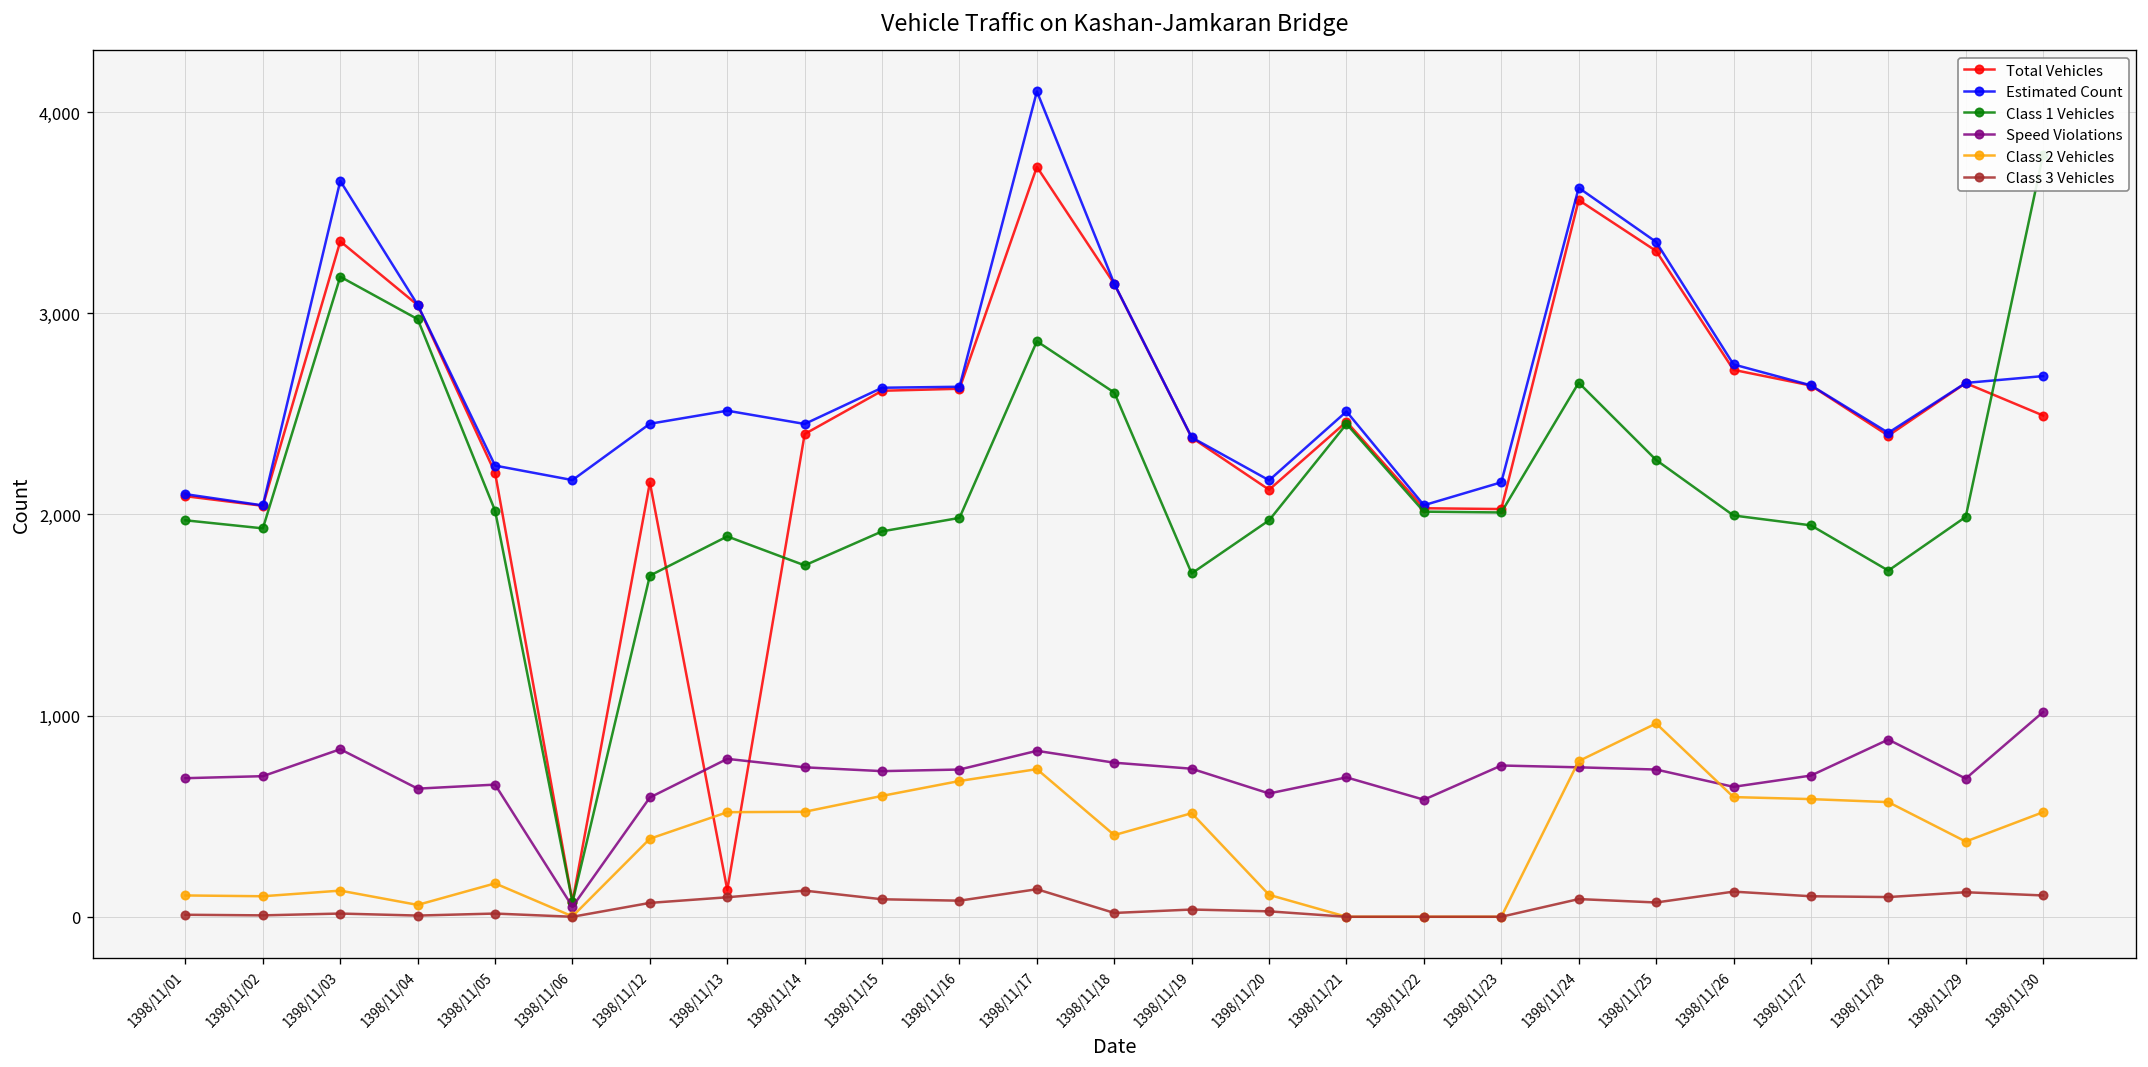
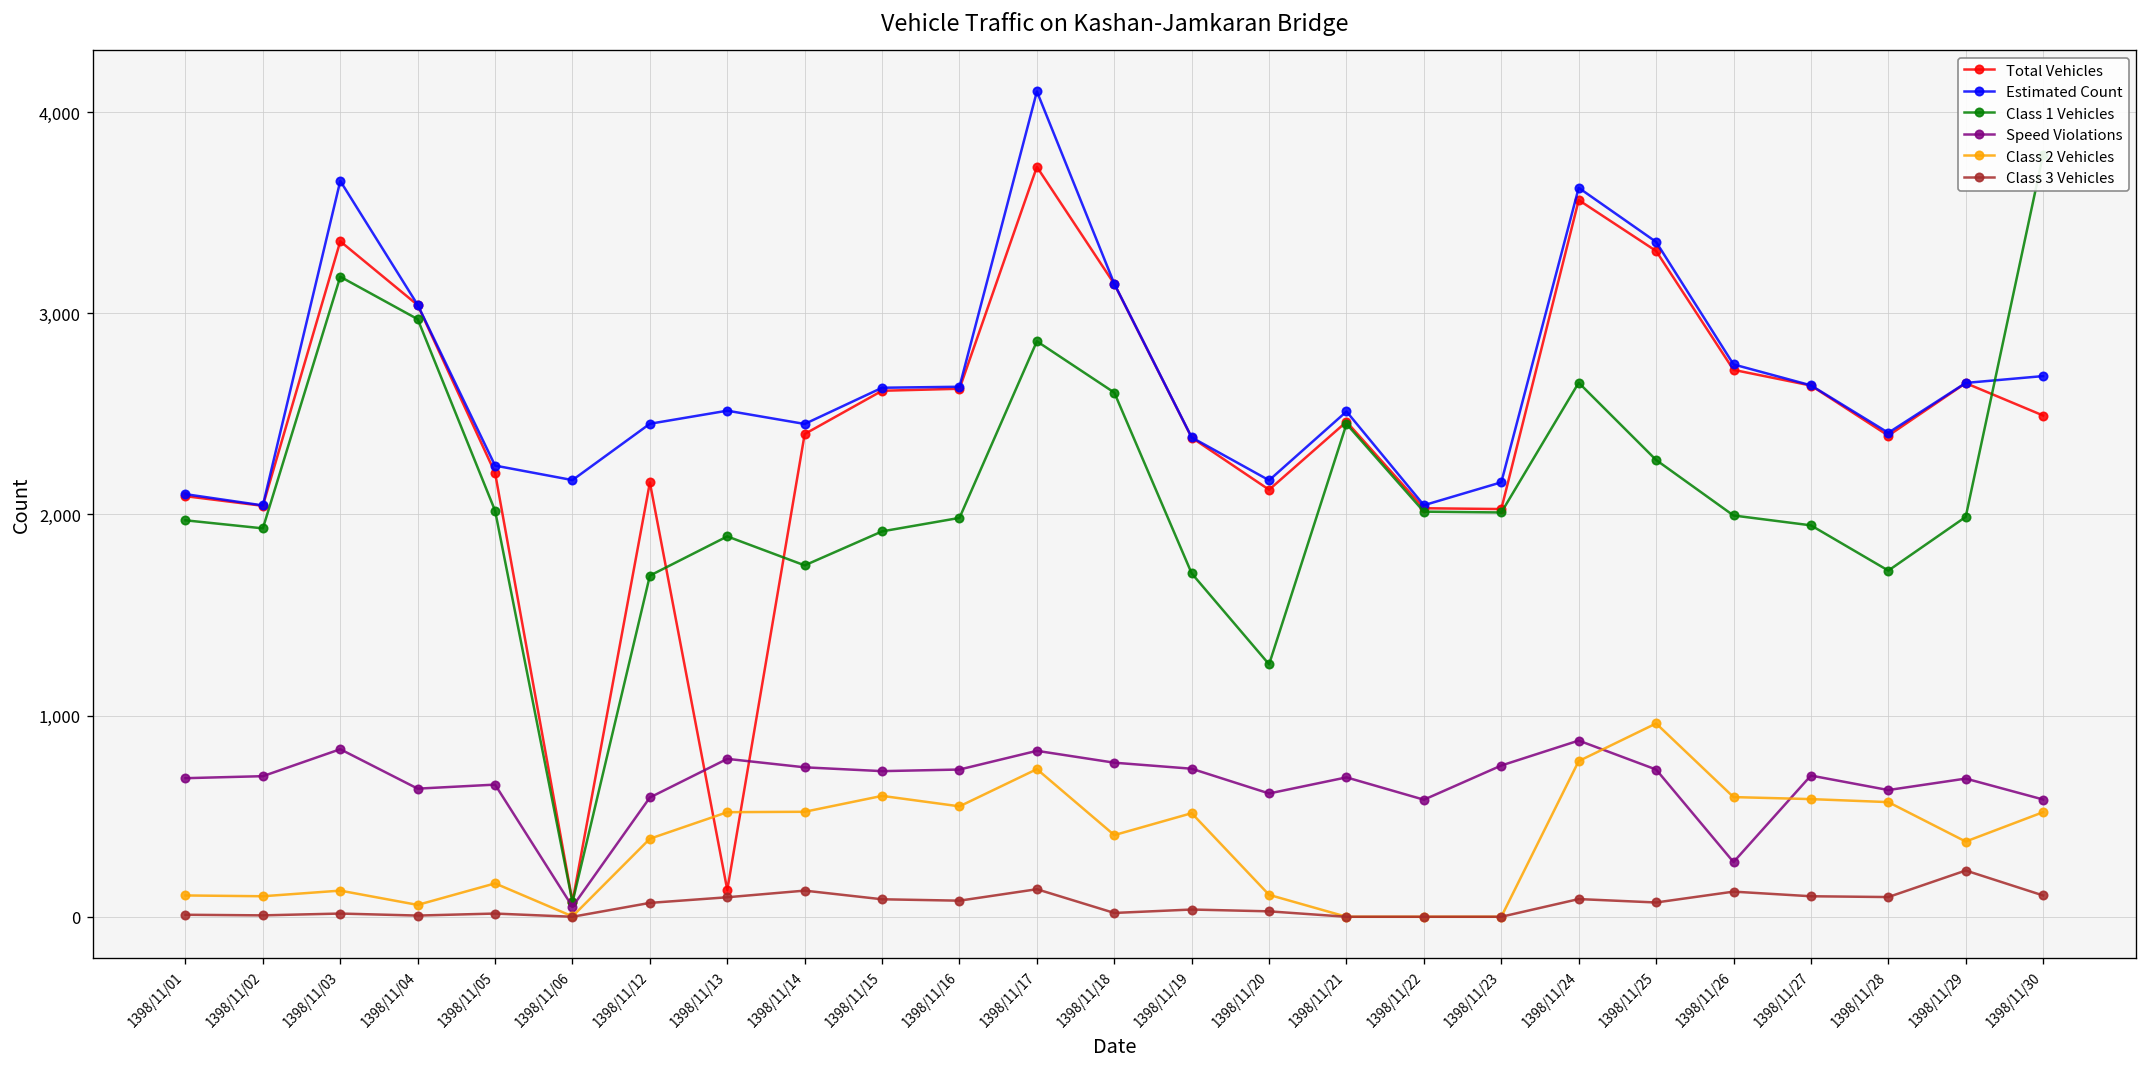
  {
    "Total Vehicles": {
      "1398/11/03": "3,360",
      "1398/11/05": "2,210",
      "1398/11/12": "2,160",
      "1398/11/13": "130",
      "1398/11/14": "2,400",
      "1398/11/17": "3,730",
      "1398/11/20": "2,120",
      "1398/11/23": "2,030",
      "1398/11/24": "3,560",
      "1398/11/25": "3,310",
      "1398/11/26": "2,720",
      "1398/11/30": "2,490"
    },
    "Estimated Count": {
      "1398/11/03": "3,660",
      "1398/11/05": "2,240",
      "1398/11/06": "2,170",
      "1398/11/12": "2,450",
      "1398/11/13": "2,520",
      "1398/11/14": "2,450",
      "1398/11/17": "4,100",
      "1398/11/20": "2,170",
      "1398/11/21": "2,510",
      "1398/11/23": "2,160",
      "1398/11/24": "3,620",
      "1398/11/25": "3,360",
      "1398/11/26": "2,750",
      "1398/11/30": "2,690"
    },
    "Class 1 Vehicles": {
      "1398/11/01": "1,970",
      "1398/11/02": "1,930",
      "1398/11/03": "3,180",
      "1398/11/04": "2,970",
      "1398/11/05": "2,020",
      "1398/11/12": "1,700",
      "1398/11/13": "1,890",
      "1398/11/14": "1,750",
      "1398/11/15": "1,920",
      "1398/11/16": "1,980",
      "1398/11/17": "2,860",
      "1398/11/18": "2,610",
      "1398/11/19": "1,710",
-     "1398/11/20": "1,970",
+     "1398/11/20": "1,260",
      "1398/11/22": "2,010",
      "1398/11/23": "2,010",
      "1398/11/24": "2,660",
      "1398/11/25": "2,270",
      "1398/11/26": "2,000",
      "1398/11/27": "1,950",
      "1398/11/28": "1,720",
      "1398/11/29": "1,990"
    },
    "Speed Violations": {
      "1398/11/01": "690",
      "1398/11/02": "700",
      "1398/11/03": "830",
      "1398/11/04": "640",
      "1398/11/05": "660",
      "1398/11/06": "50",
      "1398/11/12": "590",
      "1398/11/13": "790",
      "1398/11/14": "740",
      "1398/11/15": "720",
      "1398/11/16": "730",
      "1398/11/17": "830",
      "1398/11/18": "770",
      "1398/11/19": "740",
      "1398/11/20": "610",
      "1398/11/21": "690",
      "1398/11/22": "580",
      "1398/11/23": "750",
-     "1398/11/24": "740",
+     "1398/11/24": "880",
      "1398/11/25": "730",
-     "1398/11/26": "650",
+     "1398/11/26": "270",
      "1398/11/27": "700",
-     "1398/11/28": "880",
+     "1398/11/28": "630",
      "1398/11/29": "690",
-     "1398/11/30": "1,020"
+     "1398/11/30": "580"
    },
    "Class 2 Vehicles": {
      "1398/11/01": "110",
      "1398/11/02": "100",
      "1398/11/03": "130",
      "1398/11/04": "60",
      "1398/11/05": "170",
      "1398/11/12": "390",
      "1398/11/13": "520",
      "1398/11/14": "520",
      "1398/11/15": "600",
-     "1398/11/16": "680",
+     "1398/11/16": "550",
      "1398/11/17": "730",
      "1398/11/18": "410",
      "1398/11/19": "520",
      "1398/11/20": "110",
      "1398/11/24": "770",
      "1398/11/25": "960",
      "1398/11/26": "600",
      "1398/11/27": "590",
      "1398/11/28": "570",
      "1398/11/29": "370",
      "1398/11/30": "520"
    },
    "Class 3 Vehicles": {
      "1398/11/01": "10",
      "1398/11/02": "10",
      "1398/11/03": "20",
      "1398/11/04": "10",
      "1398/11/05": "20",
      "1398/11/12": "70",
      "1398/11/13": "100",
      "1398/11/14": "130",
      "1398/11/15": "90",
      "1398/11/16": "80",
      "1398/11/17": "140",
      "1398/11/18": "20",
      "1398/11/19": "40",
      "1398/11/20": "30",
      "1398/11/24": "90",
      "1398/11/25": "70",
      "1398/11/26": "130",
      "1398/11/27": "100",
      "1398/11/28": "100",
-     "1398/11/29": "120",
+     "1398/11/29": "230",
      "1398/11/30": "110"
    }
  }
